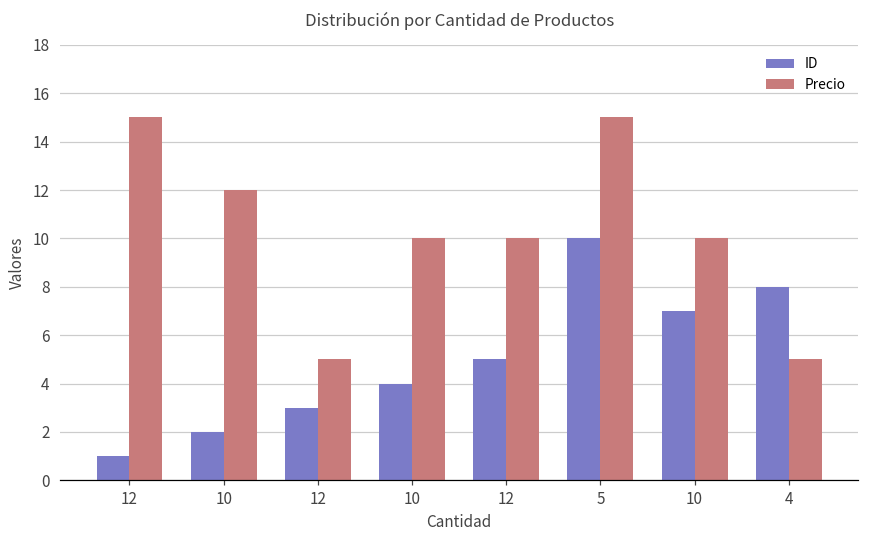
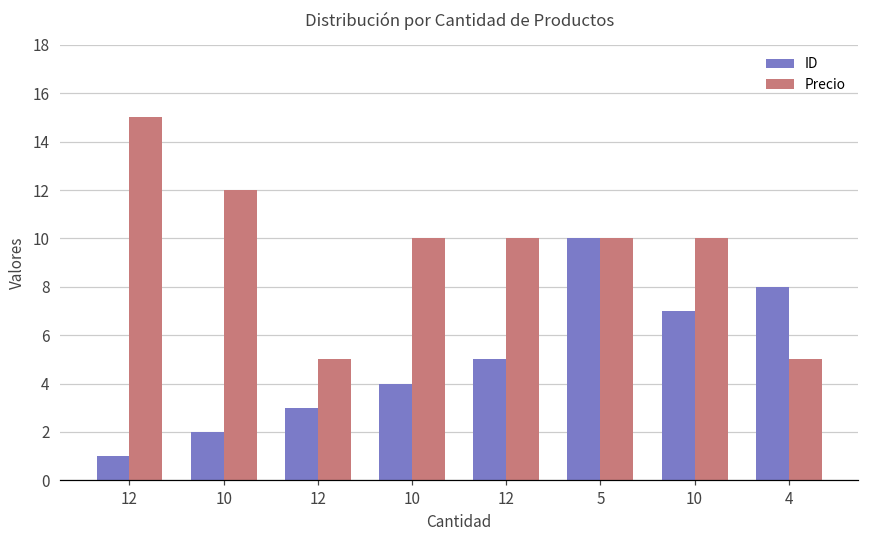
  {
    "ID": {
      "5": 10,
      "4": 8
    },
    "Precio": {
-     "5": 15,
+     "5": 10,
      "4": 5
    }
  }
